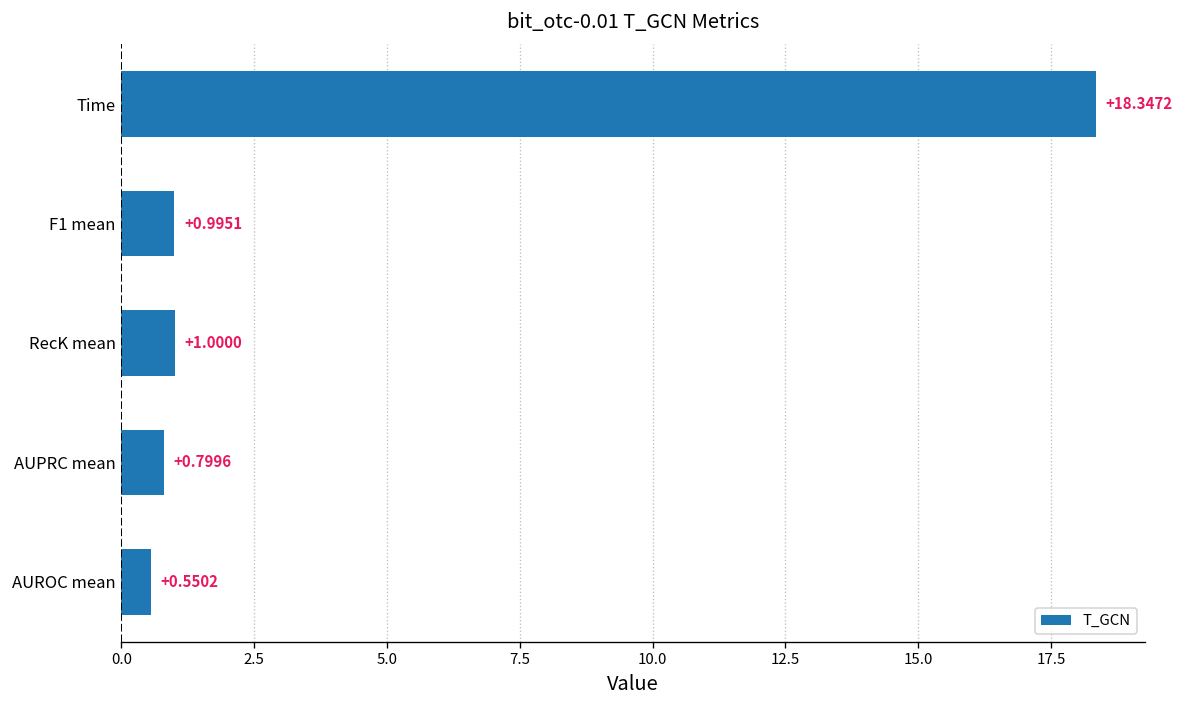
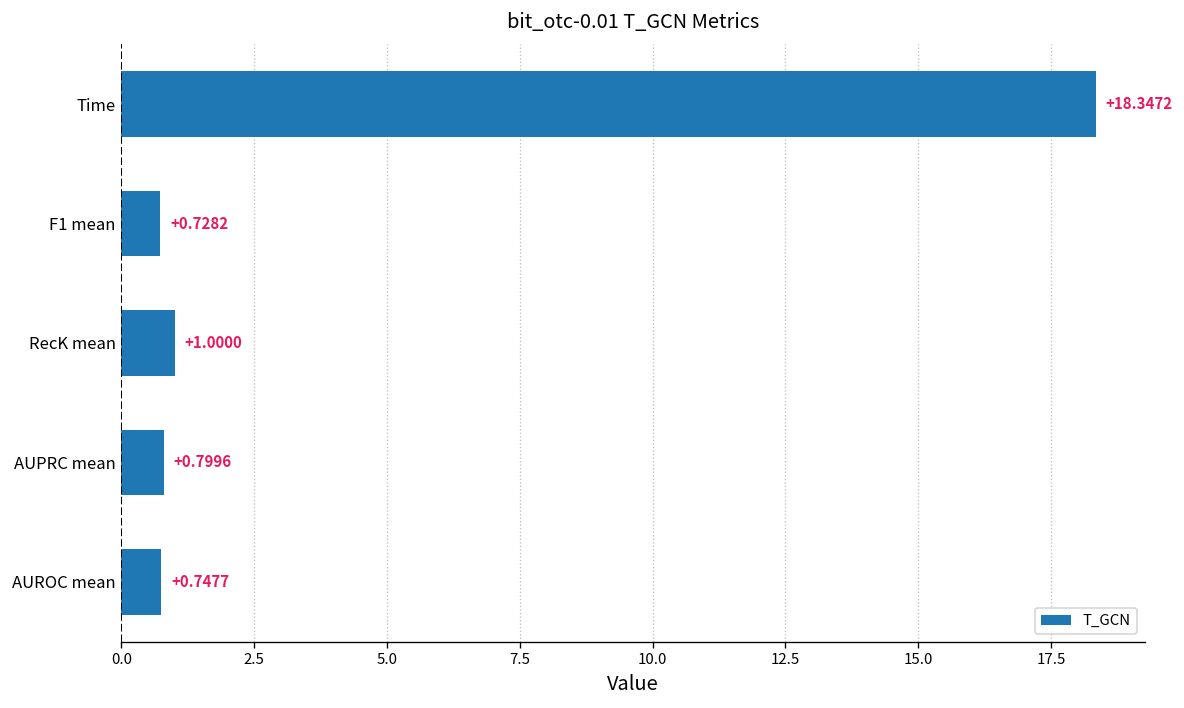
  {
    "Time": "+18.3472",
-   "F1 mean": "+0.9951",
+   "F1 mean": "+0.7282",
    "RecK mean": "+1.0000",
    "AUPRC mean": "+0.7996",
-   "AUROC mean": "+0.5502"
+   "AUROC mean": "+0.7477"
  }
